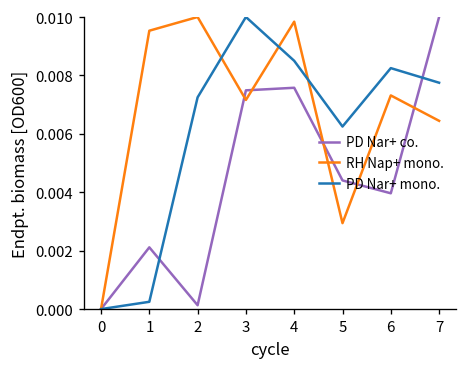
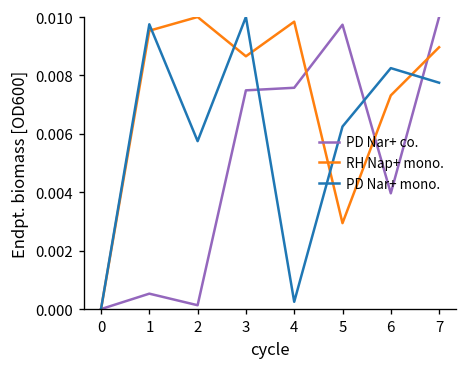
  {
    "PD Nar+ co.": {
-     "1": 0.0021,
+     "1": 0.0005,
      "2": 0.0001,
      "3": 0.0075,
      "4": 0.0076,
-     "5": 0.0044,
+     "5": 0.0097,
      "6": 0.0040,
      "7": 0.0100
    },
    "RH Nap+ mono.": {
      "1": 0.0095,
      "2": 0.0100,
-     "3": 0.0072,
+     "3": 0.0087,
      "4": 0.0098,
      "5": 0.0029,
      "6": 0.0073,
-     "7": 0.0064
+     "7": 0.0090
    },
    "PD Nar+ mono.": {
-     "1": 0.0003,
-     "2": 0.0072,
+     "1": 0.0098,
+     "2": 0.0058,
      "3": 0.0100,
-     "4": 0.0085,
+     "4": 0.0003,
      "5": 0.0063,
      "6": 0.0083,
      "7": 0.0078
    }
  }
